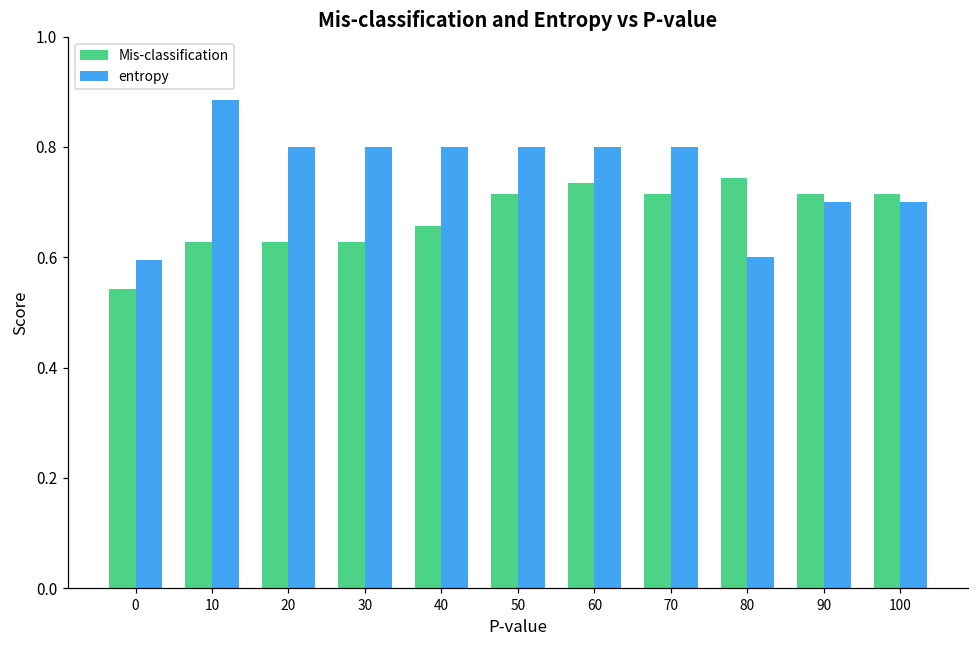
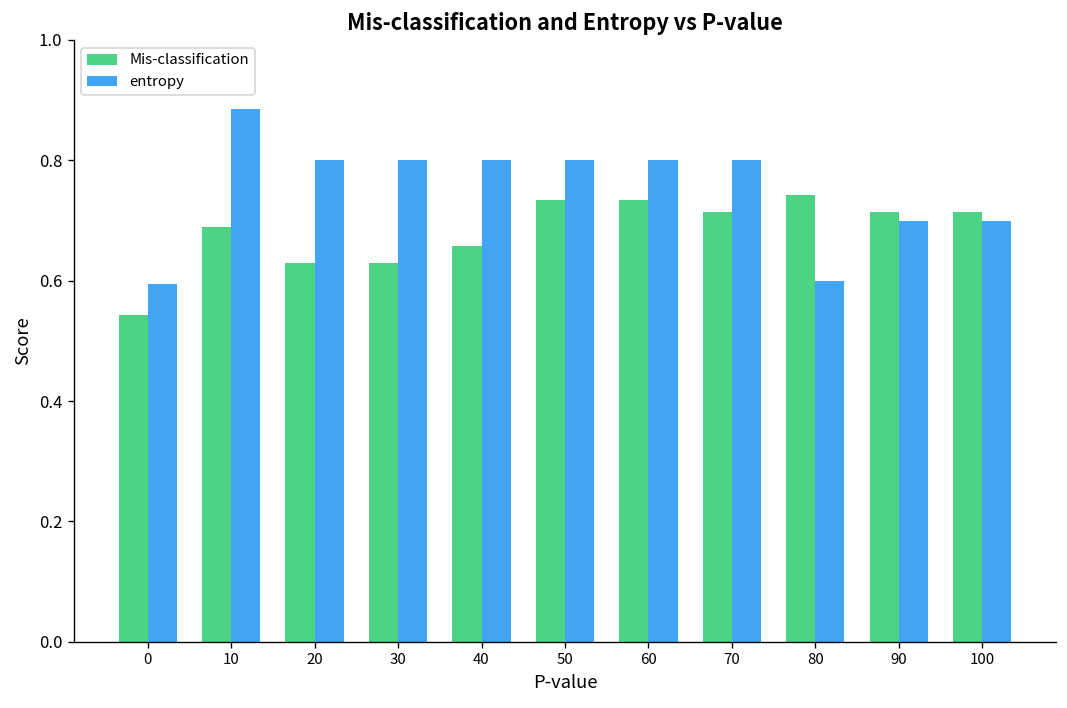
  {
    "Mis-classification": {
      "0": 0.54,
-     "10": 0.63,
+     "10": 0.69,
      "20": 0.63,
      "30": 0.63,
      "40": 0.66,
-     "50": 0.71,
+     "50": 0.73,
      "60": 0.73,
      "70": 0.71,
      "80": 0.74,
      "90": 0.71,
      "100": 0.71
    },
    "entropy": {
      "0": 0.60,
      "10": 0.89,
      "20": 0.80,
      "30": 0.80,
      "40": 0.80,
      "50": 0.80,
      "60": 0.80,
      "70": 0.80,
      "80": 0.60,
      "90": 0.70,
      "100": 0.70
    }
  }
